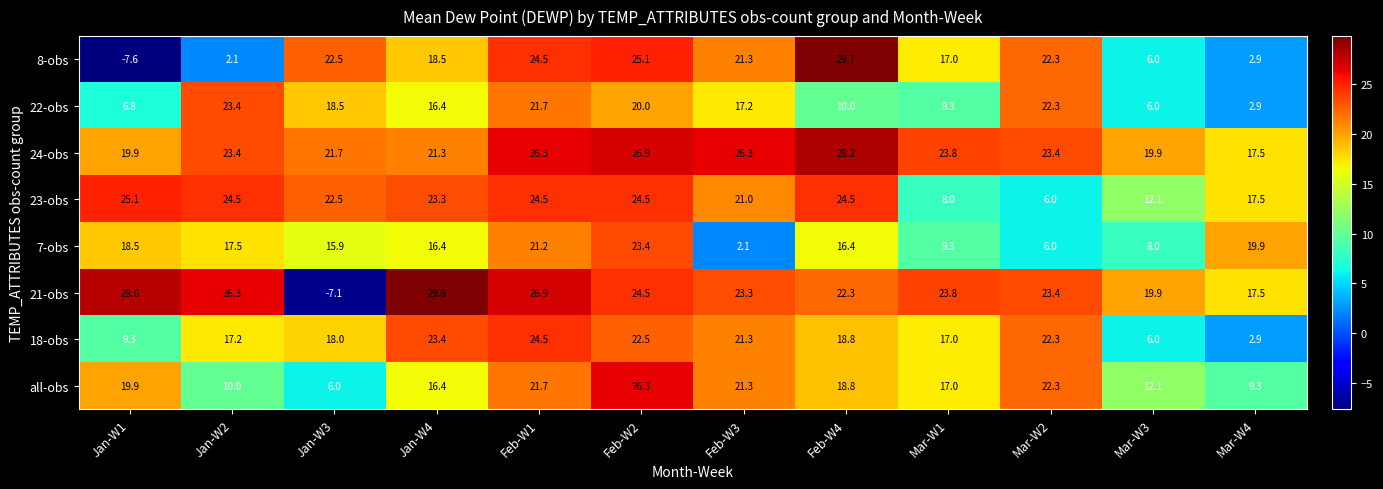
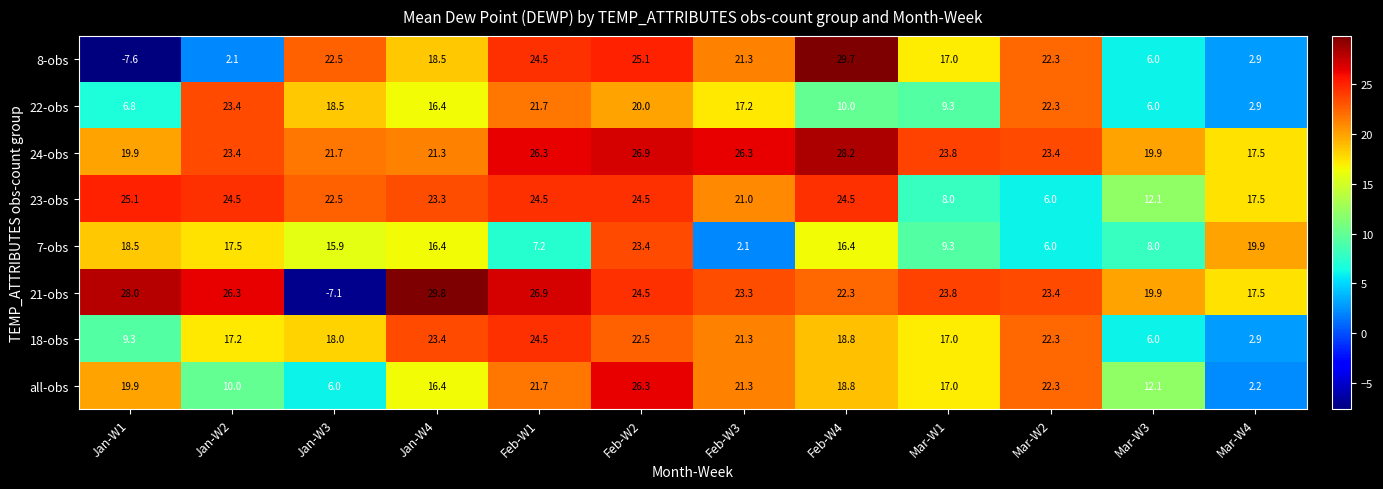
  {
    "8-obs": {
      "Jan-W1": -7.6,
      "Jan-W2": 2.1,
      "Jan-W3": 22.5,
      "Jan-W4": 18.5,
      "Feb-W1": 24.5,
      "Feb-W2": 25.1,
      "Feb-W3": 21.3,
      "Feb-W4": 29.7,
      "Mar-W1": 17.0,
      "Mar-W2": 22.3,
      "Mar-W3": 6.0,
      "Mar-W4": 2.9
    },
    "22-obs": {
      "Jan-W1": 6.8,
      "Jan-W2": 23.4,
      "Jan-W3": 18.5,
      "Jan-W4": 16.4,
      "Feb-W1": 21.7,
      "Feb-W2": 20.0,
      "Feb-W3": 17.2,
      "Feb-W4": 10.0,
      "Mar-W1": 9.3,
      "Mar-W2": 22.3,
      "Mar-W3": 6.0,
      "Mar-W4": 2.9
    },
    "24-obs": {
      "Jan-W1": 19.9,
      "Jan-W2": 23.4,
      "Jan-W3": 21.7,
      "Jan-W4": 21.3,
      "Feb-W1": 26.3,
      "Feb-W2": 26.9,
      "Feb-W3": 26.3,
      "Feb-W4": 28.2,
      "Mar-W1": 23.8,
      "Mar-W2": 23.4,
      "Mar-W3": 19.9,
      "Mar-W4": 17.5
    },
    "23-obs": {
      "Jan-W1": 25.1,
      "Jan-W2": 24.5,
      "Jan-W3": 22.5,
      "Jan-W4": 23.3,
      "Feb-W1": 24.5,
      "Feb-W2": 24.5,
      "Feb-W3": 21.0,
      "Feb-W4": 24.5,
      "Mar-W1": 8.0,
      "Mar-W2": 6.0,
      "Mar-W3": 12.1,
      "Mar-W4": 17.5
    },
    "7-obs": {
      "Jan-W1": 18.5,
      "Jan-W2": 17.5,
      "Jan-W3": 15.9,
      "Jan-W4": 16.4,
-     "Feb-W1": 21.2,
+     "Feb-W1": 7.2,
      "Feb-W2": 23.4,
      "Feb-W3": 2.1,
      "Feb-W4": 16.4,
      "Mar-W1": 9.3,
      "Mar-W2": 6.0,
      "Mar-W3": 8.0,
      "Mar-W4": 19.9
    },
    "21-obs": {
      "Jan-W1": 28.0,
      "Jan-W2": 26.3,
      "Jan-W3": -7.1,
      "Jan-W4": 29.8,
      "Feb-W1": 26.9,
      "Feb-W2": 24.5,
      "Feb-W3": 23.3,
      "Feb-W4": 22.3,
      "Mar-W1": 23.8,
      "Mar-W2": 23.4,
      "Mar-W3": 19.9,
      "Mar-W4": 17.5
    },
    "18-obs": {
      "Jan-W1": 9.3,
      "Jan-W2": 17.2,
      "Jan-W3": 18.0,
      "Jan-W4": 23.4,
      "Feb-W1": 24.5,
      "Feb-W2": 22.5,
      "Feb-W3": 21.3,
      "Feb-W4": 18.8,
      "Mar-W1": 17.0,
      "Mar-W2": 22.3,
      "Mar-W3": 6.0,
      "Mar-W4": 2.9
    },
    "all-obs": {
      "Jan-W1": 19.9,
      "Jan-W2": 10.0,
      "Jan-W3": 6.0,
      "Jan-W4": 16.4,
      "Feb-W1": 21.7,
      "Feb-W2": 26.3,
      "Feb-W3": 21.3,
      "Feb-W4": 18.8,
      "Mar-W1": 17.0,
      "Mar-W2": 22.3,
      "Mar-W3": 12.1,
-     "Mar-W4": 9.3
+     "Mar-W4": 2.2
    }
  }
